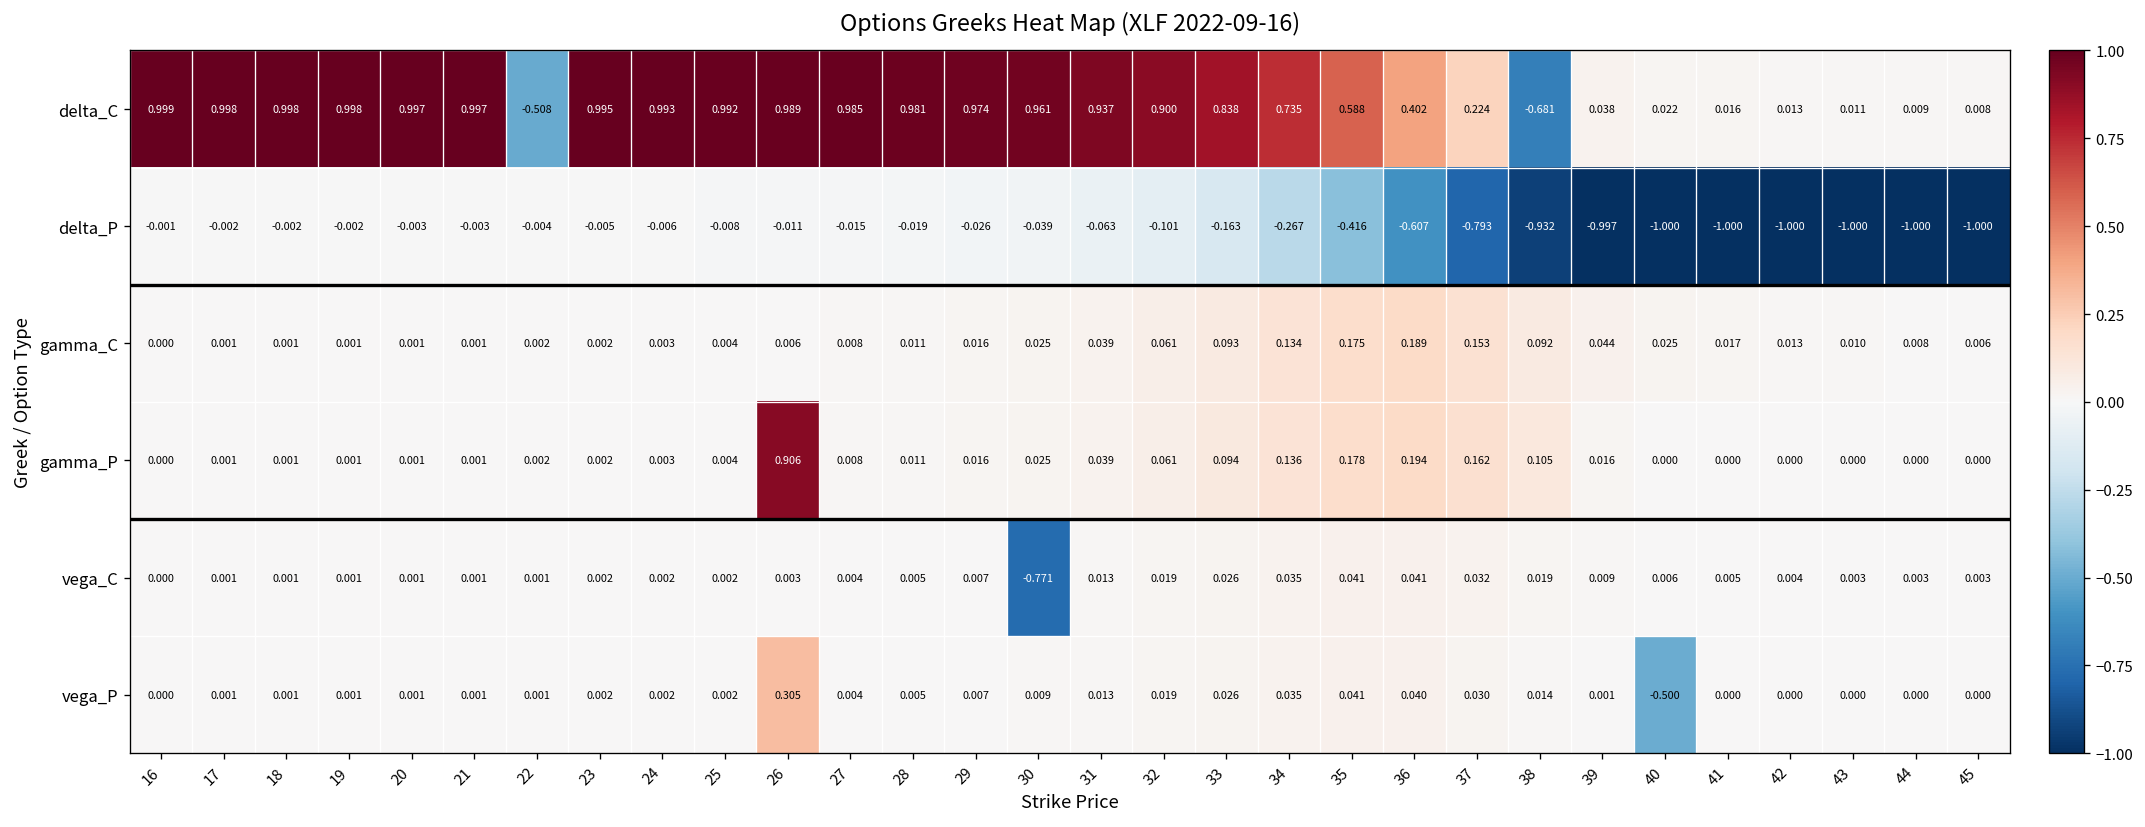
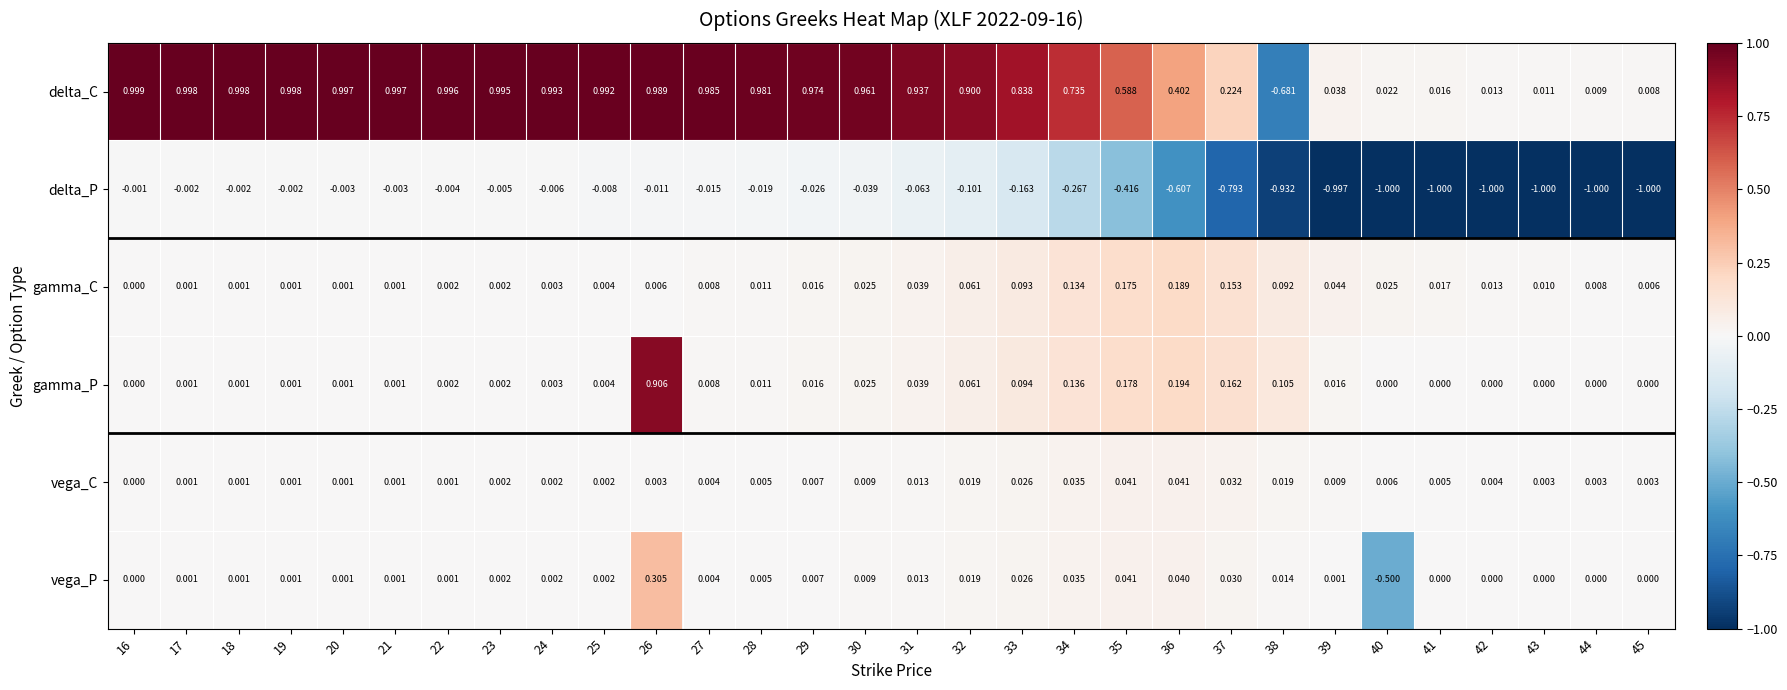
  {
    "delta_C": {
      "16": 0.999,
      "17": 0.998,
      "18": 0.998,
      "19": 0.998,
      "20": 0.997,
      "21": 0.997,
-     "22": -0.508,
+     "22": 0.996,
      "23": 0.995,
      "24": 0.993,
      "25": 0.992,
      "26": 0.989,
      "27": 0.985,
      "28": 0.981,
      "29": 0.974,
      "30": 0.961,
      "31": 0.937,
      "32": 0.900,
      "33": 0.838,
      "34": 0.735,
      "35": 0.588,
      "36": 0.402,
      "37": 0.224,
      "38": -0.681,
      "39": 0.038,
      "40": 0.022,
      "41": 0.016,
      "42": 0.013,
      "43": 0.011,
      "44": 0.009,
      "45": 0.008
    },
    "delta_P": {
      "16": -0.001,
      "17": -0.002,
      "18": -0.002,
      "19": -0.002,
      "20": -0.003,
      "21": -0.003,
      "22": -0.004,
      "23": -0.005,
      "24": -0.006,
      "25": -0.008,
      "26": -0.011,
      "27": -0.015,
      "28": -0.019,
      "29": -0.026,
      "30": -0.039,
      "31": -0.063,
      "32": -0.101,
      "33": -0.163,
      "34": -0.267,
      "35": -0.416,
      "36": -0.607,
      "37": -0.793,
      "38": -0.932,
      "39": -0.997,
      "40": -1.000,
      "41": -1.000,
      "42": -1.000,
      "43": -1.000,
      "44": -1.000,
      "45": -1.000
    },
    "gamma_C": {
      "16": 0.000,
      "17": 0.001,
      "18": 0.001,
      "19": 0.001,
      "20": 0.001,
      "21": 0.001,
      "22": 0.002,
      "23": 0.002,
      "24": 0.003,
      "25": 0.004,
      "26": 0.006,
      "27": 0.008,
      "28": 0.011,
      "29": 0.016,
      "30": 0.025,
      "31": 0.039,
      "32": 0.061,
      "33": 0.093,
      "34": 0.134,
      "35": 0.175,
      "36": 0.189,
      "37": 0.153,
      "38": 0.092,
      "39": 0.044,
      "40": 0.025,
      "41": 0.017,
      "42": 0.013,
      "43": 0.010,
      "44": 0.008,
      "45": 0.006
    },
    "gamma_P": {
      "16": 0.000,
      "17": 0.001,
      "18": 0.001,
      "19": 0.001,
      "20": 0.001,
      "21": 0.001,
      "22": 0.002,
      "23": 0.002,
      "24": 0.003,
      "25": 0.004,
      "26": 0.906,
      "27": 0.008,
      "28": 0.011,
      "29": 0.016,
      "30": 0.025,
      "31": 0.039,
      "32": 0.061,
      "33": 0.094,
      "34": 0.136,
      "35": 0.178,
      "36": 0.194,
      "37": 0.162,
      "38": 0.105,
      "39": 0.016,
      "40": 0.000,
      "41": 0.000,
      "42": 0.000,
      "43": 0.000,
      "44": 0.000,
      "45": 0.000
    },
    "vega_C": {
      "16": 0.000,
      "17": 0.001,
      "18": 0.001,
      "19": 0.001,
      "20": 0.001,
      "21": 0.001,
      "22": 0.001,
      "23": 0.002,
      "24": 0.002,
      "25": 0.002,
      "26": 0.003,
      "27": 0.004,
      "28": 0.005,
      "29": 0.007,
-     "30": -0.771,
+     "30": 0.009,
      "31": 0.013,
      "32": 0.019,
      "33": 0.026,
      "34": 0.035,
      "35": 0.041,
      "36": 0.041,
      "37": 0.032,
      "38": 0.019,
      "39": 0.009,
      "40": 0.006,
      "41": 0.005,
      "42": 0.004,
      "43": 0.003,
      "44": 0.003,
      "45": 0.003
    },
    "vega_P": {
      "16": 0.000,
      "17": 0.001,
      "18": 0.001,
      "19": 0.001,
      "20": 0.001,
      "21": 0.001,
      "22": 0.001,
      "23": 0.002,
      "24": 0.002,
      "25": 0.002,
      "26": 0.305,
      "27": 0.004,
      "28": 0.005,
      "29": 0.007,
      "30": 0.009,
      "31": 0.013,
      "32": 0.019,
      "33": 0.026,
      "34": 0.035,
      "35": 0.041,
      "36": 0.040,
      "37": 0.030,
      "38": 0.014,
      "39": 0.001,
      "40": -0.500,
      "41": 0.000,
      "42": 0.000,
      "43": 0.000,
      "44": 0.000,
      "45": 0.000
    }
  }
